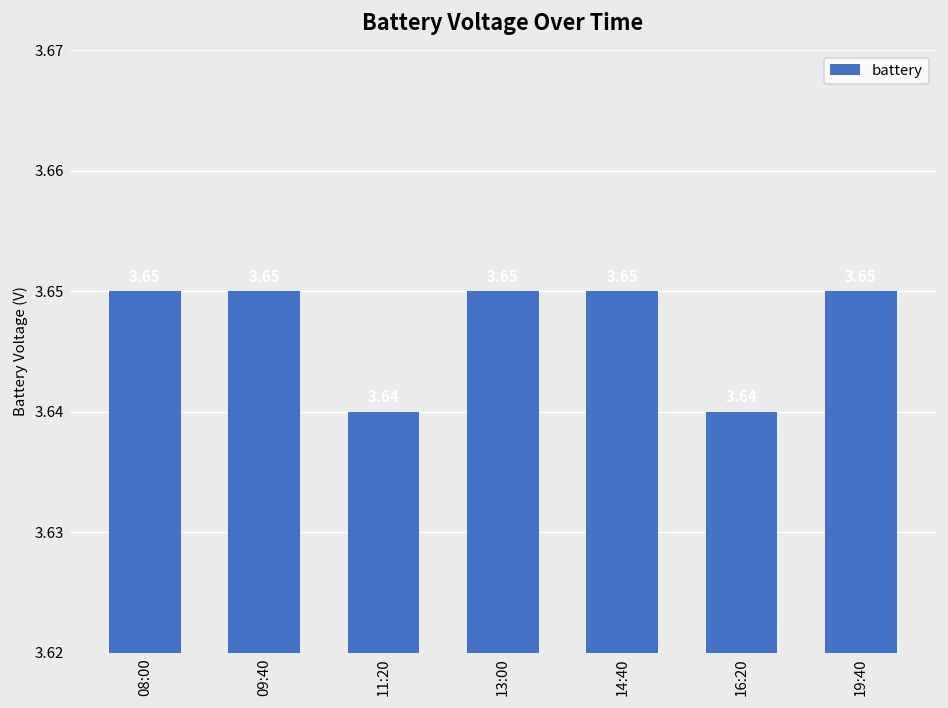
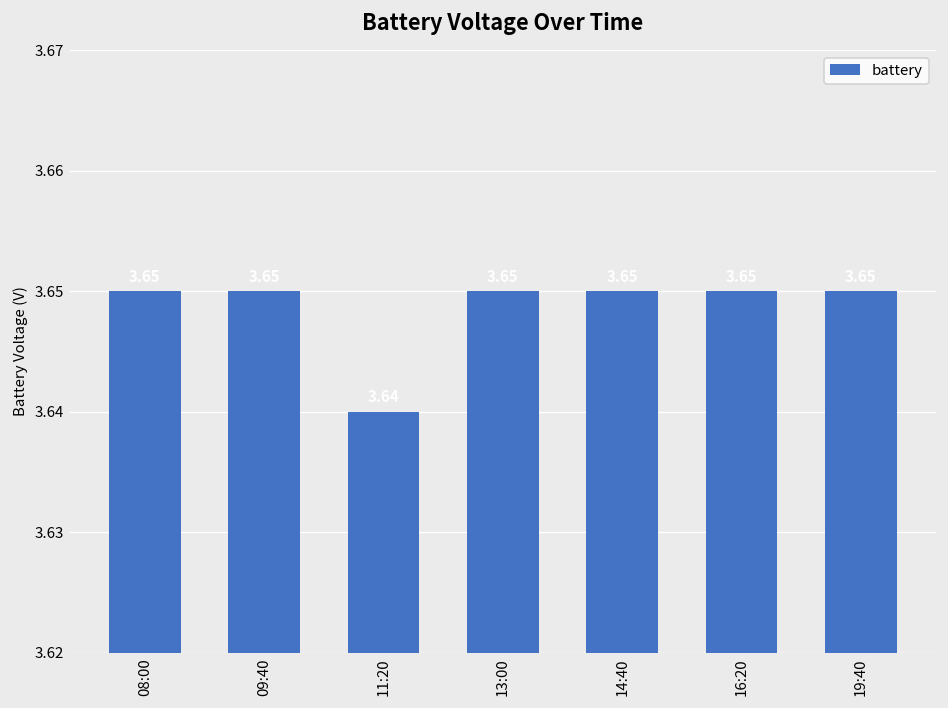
  {
    "08:00": 3.65,
    "09:40": 3.65,
    "11:20": 3.64,
    "13:00": 3.65,
    "14:40": 3.65,
-   "16:20": 3.64,
+   "16:20": 3.65,
    "19:40": 3.65
  }
